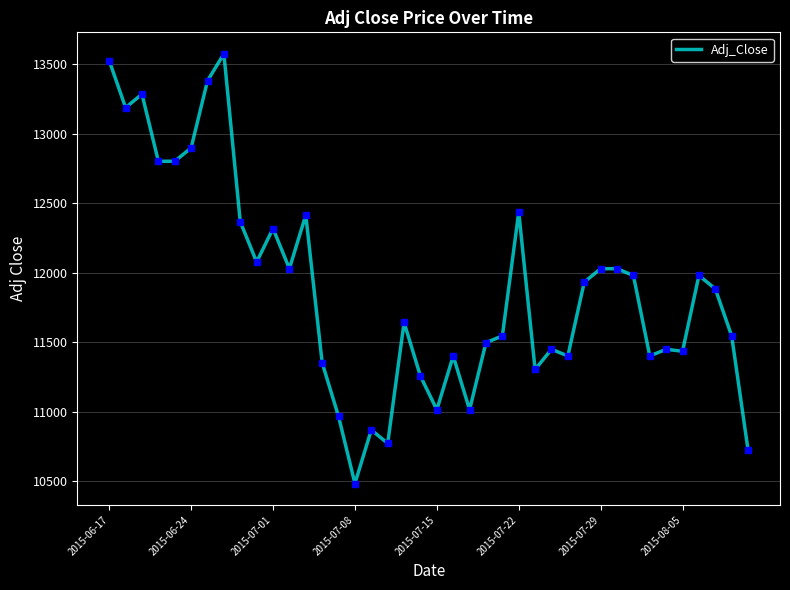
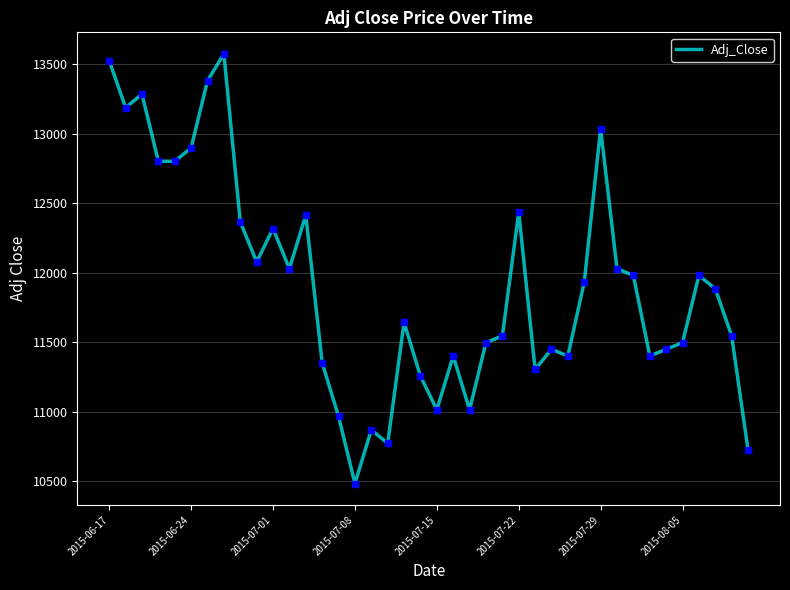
  {
    "2015-06-17": 13530,
    "2015-06-24": 12900,
    "2015-07-01": 12320,
    "2015-07-08": 10480,
    "2015-07-15": 11020,
    "2015-07-22": 12440,
-   "2015-07-29": 12030,
-   "2015-08-05": 11440
+   "2015-07-29": 13040,
+   "2015-08-05": 11500
  }
